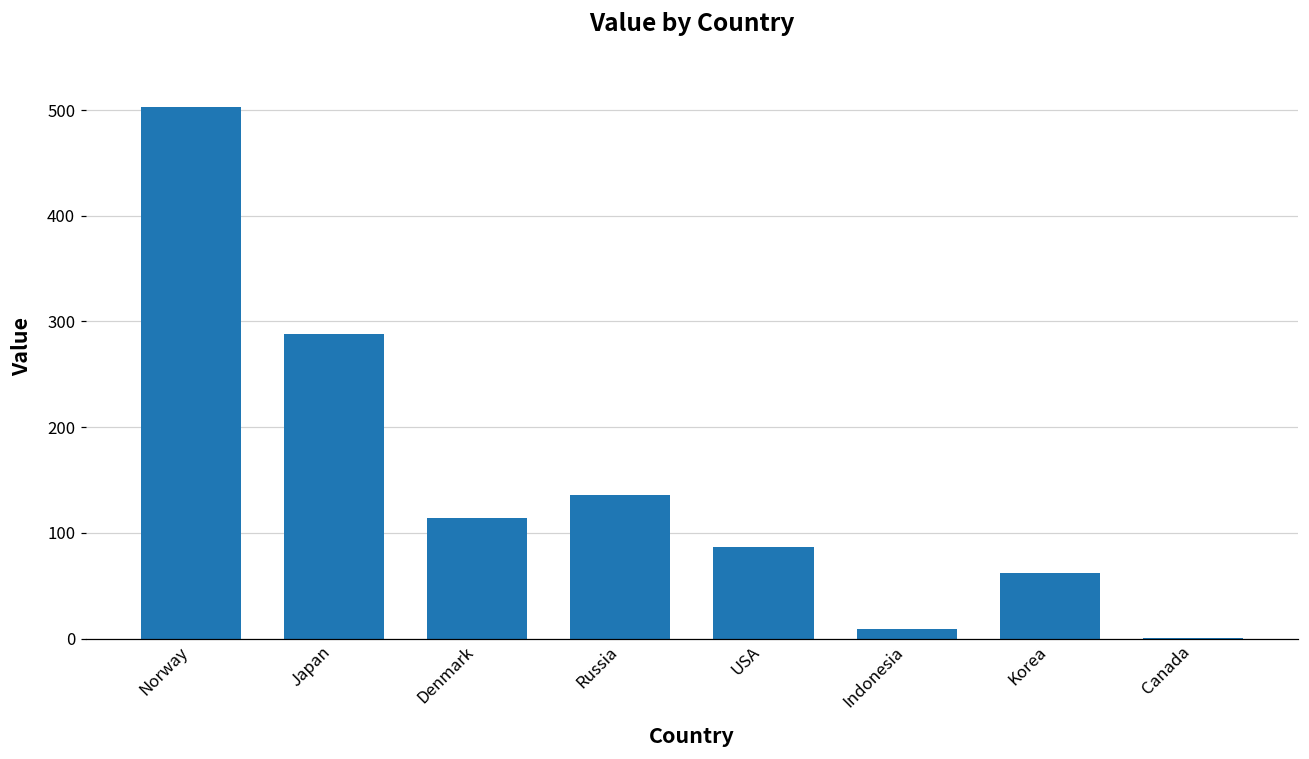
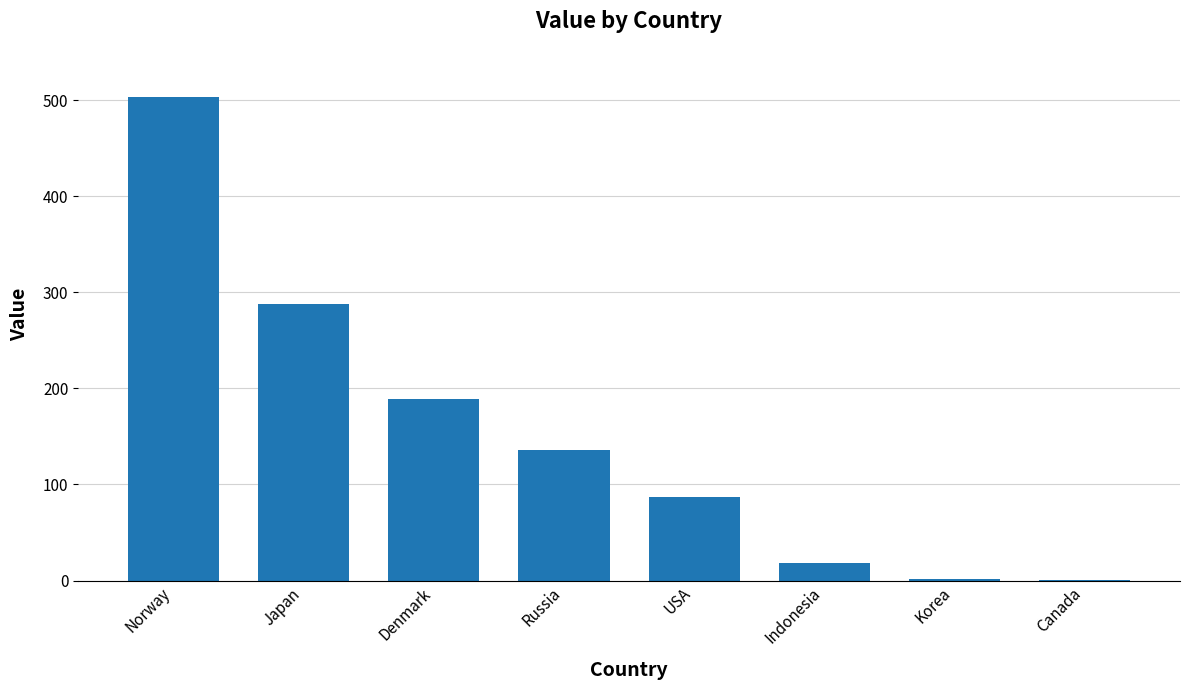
  {
    "Norway": 500,
    "Japan": 290,
-   "Denmark": 110,
+   "Denmark": 190,
    "Russia": 140,
    "USA": 90,
-   "Indonesia": 10,
-   "Korea": 60
+   "Indonesia": 20,
+   "Korea": 0
  }
